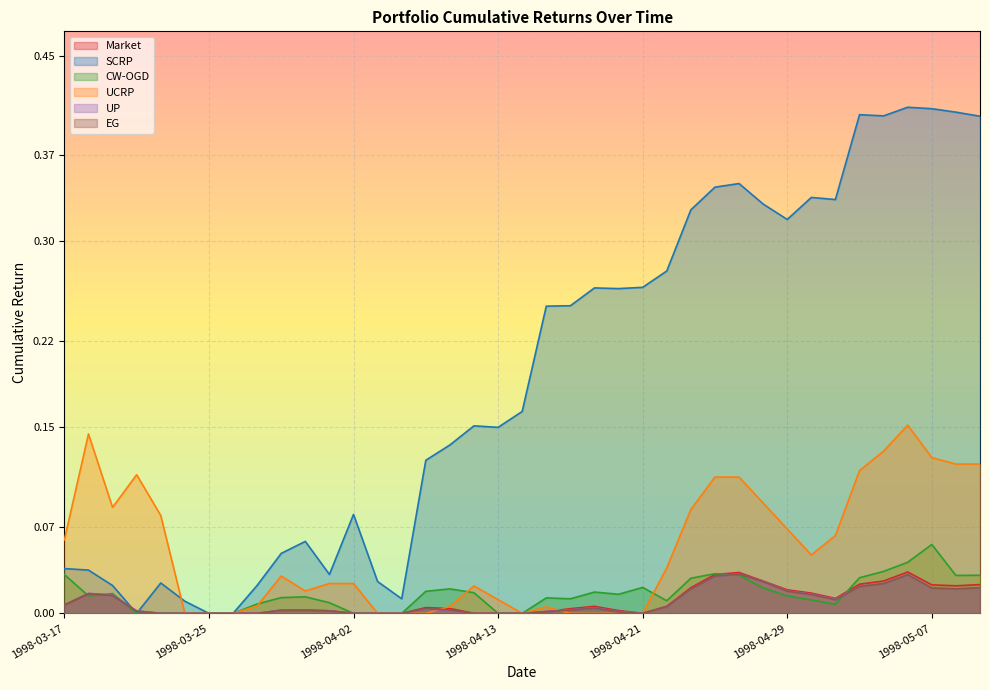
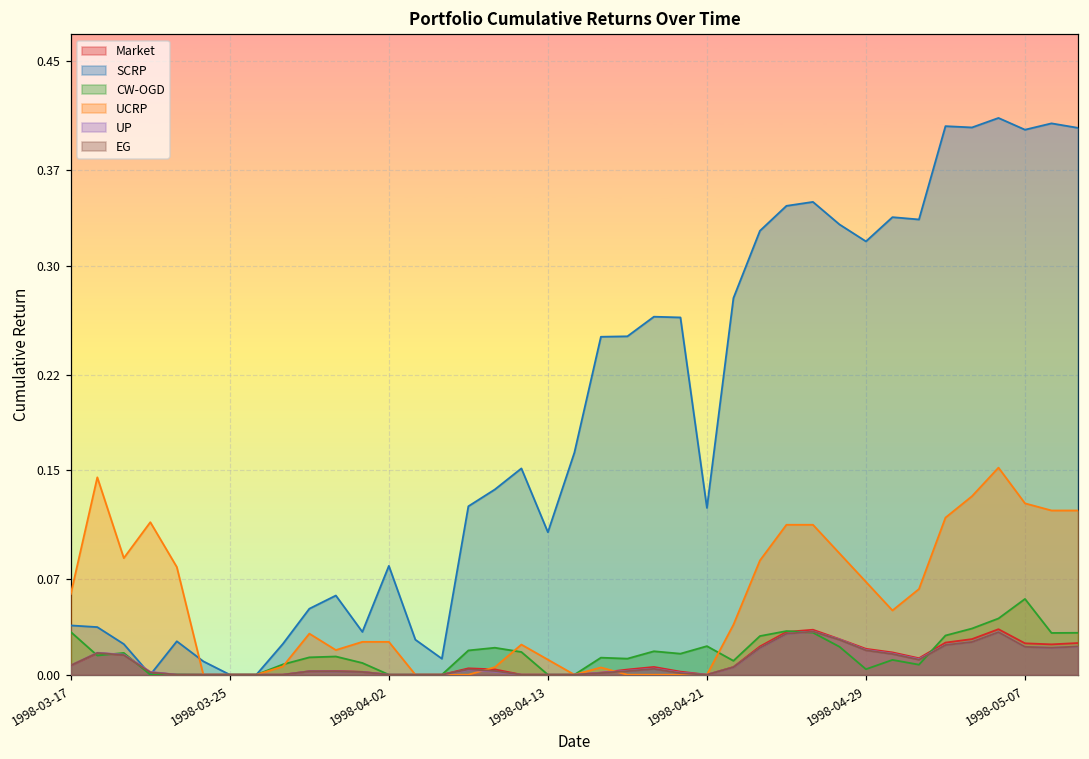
  {
    "SCRP": {
      "1998-03-17": 0.036,
      "1998-04-02": 0.080,
-     "1998-04-13": 0.150,
-     "1998-04-21": 0.263,
+     "1998-04-13": 0.104,
+     "1998-04-21": 0.122,
      "1998-04-29": 0.318,
-     "1998-05-07": 0.407
+     "1998-05-07": 0.400
    },
    "CW-OGD": {
      "1998-03-17": 0.031,
      "1998-04-21": 0.021,
-     "1998-04-29": 0.014,
+     "1998-04-29": 0.004,
      "1998-05-07": 0.056
    }
  }
